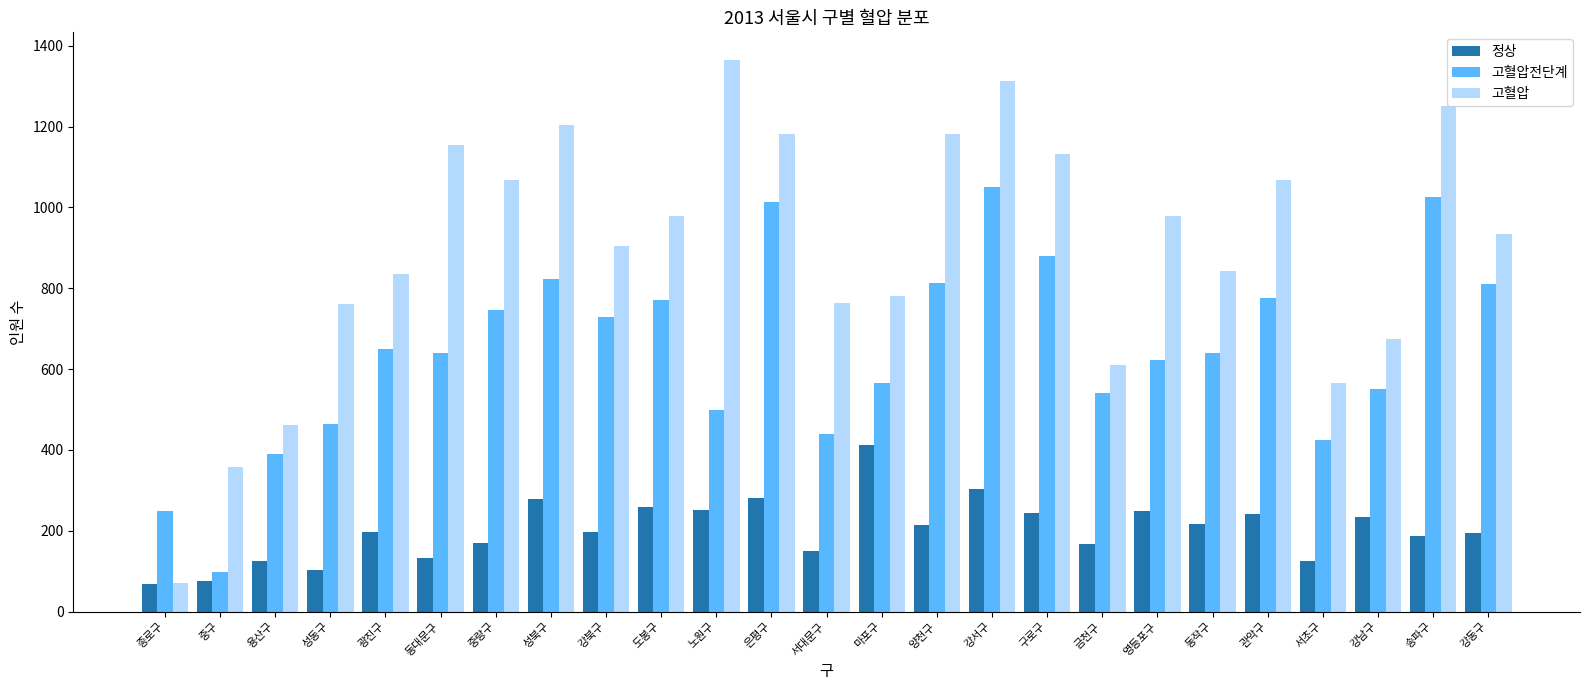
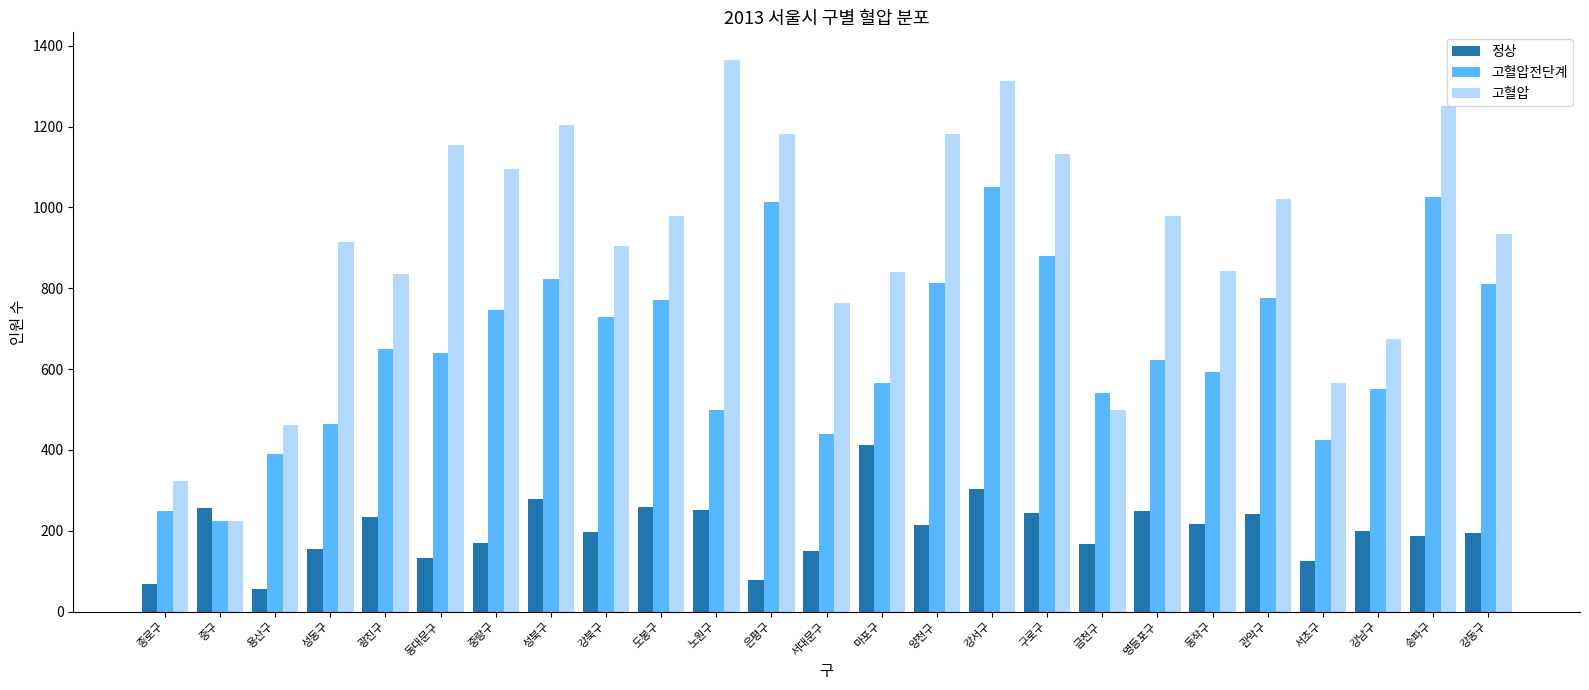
  {
    "정상": {
      "종로구": 70,
-     "중구": 80,
-     "용산구": 130,
-     "성동구": 100,
-     "광진구": 200,
+     "중구": 260,
+     "용산구": 60,
+     "성동구": 150,
+     "광진구": 230,
      "동대문구": 130,
      "중랑구": 170,
      "성북구": 280,
      "강북구": 200,
      "도봉구": 260,
      "노원구": 250,
-     "은평구": 280,
+     "은평구": 80,
      "서대문구": 150,
      "마포구": 410,
      "양천구": 210,
      "강서구": 300,
      "구로구": 240,
      "금천구": 170,
      "영등포구": 250,
      "동작구": 220,
      "관악구": 240,
      "서초구": 130,
-     "강남구": 240,
+     "강남구": 200,
      "송파구": 190,
      "강동구": 200
    },
    "고혈압전단계": {
      "종로구": 250,
-     "중구": 100,
+     "중구": 230,
      "용산구": 390,
      "성동구": 470,
      "광진구": 650,
      "동대문구": 640,
      "중랑구": 750,
      "성북구": 820,
      "강북구": 730,
      "도봉구": 770,
      "노원구": 500,
      "은평구": 1010,
      "서대문구": 440,
      "마포구": 570,
      "양천구": 810,
      "강서구": 1050,
      "구로구": 880,
      "금천구": 540,
      "영등포구": 620,
-     "동작구": 640,
+     "동작구": 590,
      "관악구": 780,
      "서초구": 430,
      "강남구": 550,
      "송파구": 1030,
      "강동구": 810
    },
    "고혈압": {
-     "종로구": 70,
-     "중구": 360,
+     "종로구": 320,
+     "중구": 230,
      "용산구": 460,
-     "성동구": 760,
+     "성동구": 920,
      "광진구": 840,
      "동대문구": 1160,
-     "중랑구": 1070,
+     "중랑구": 1100,
      "성북구": 1210,
      "강북구": 900,
      "도봉구": 980,
      "노원구": 1370,
      "은평구": 1180,
      "서대문구": 760,
-     "마포구": 780,
+     "마포구": 840,
      "양천구": 1180,
      "강서구": 1310,
      "구로구": 1130,
-     "금천구": 610,
+     "금천구": 500,
      "영등포구": 980,
      "동작구": 840,
-     "관악구": 1070,
+     "관악구": 1020,
      "서초구": 570,
      "강남구": 680,
      "송파구": 1250,
      "강동구": 930
    }
  }
